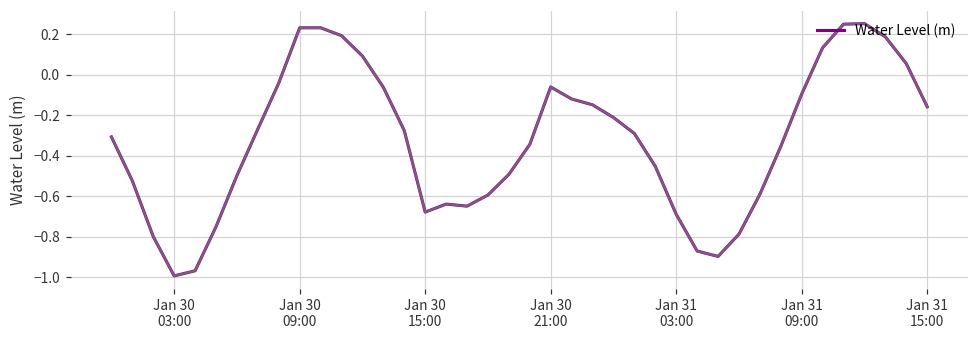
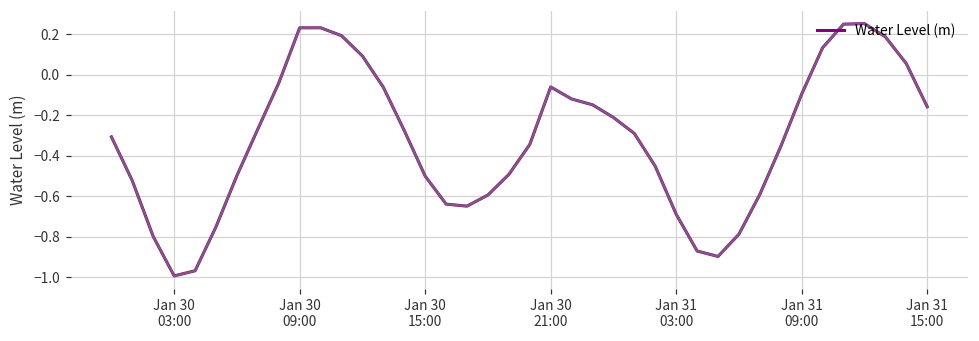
  {
    "Jan 30 03:00": -0.99,
    "Jan 30 09:00": 0.23,
-   "Jan 30 15:00": -0.68,
+   "Jan 30 15:00": -0.50,
    "Jan 30 21:00": -0.06,
    "Jan 31 03:00": -0.69,
    "Jan 31 09:00": -0.10,
    "Jan 31 15:00": -0.16
  }
